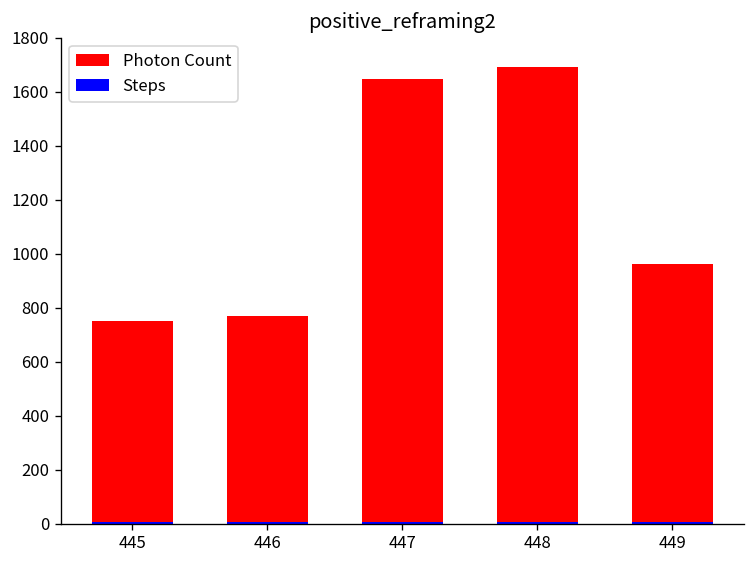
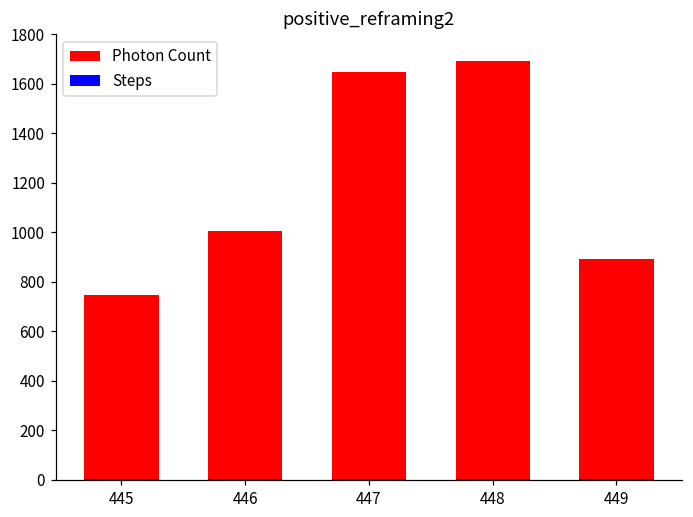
  {
    "Photon Count": {
      "445": 750,
-     "446": 770,
+     "446": 1010,
      "447": 1650,
      "448": 1690,
-     "449": 960
+     "449": 890
    }
  }
